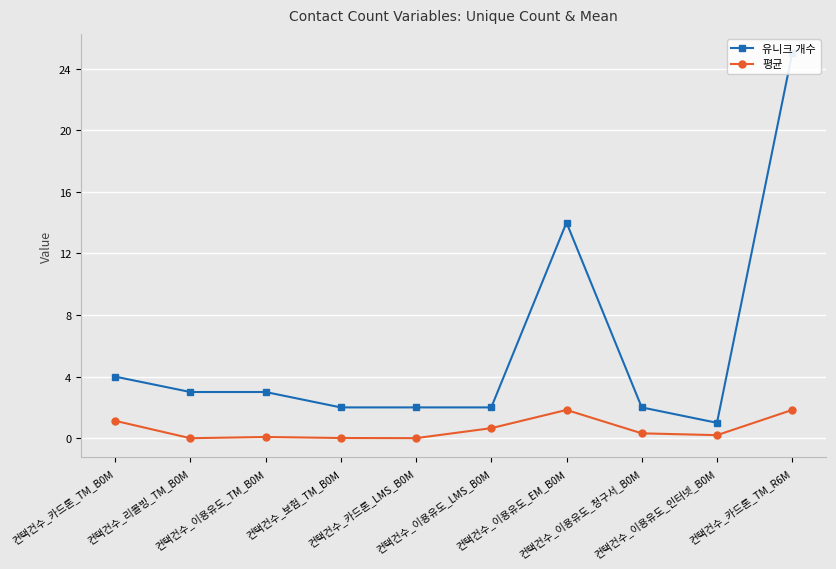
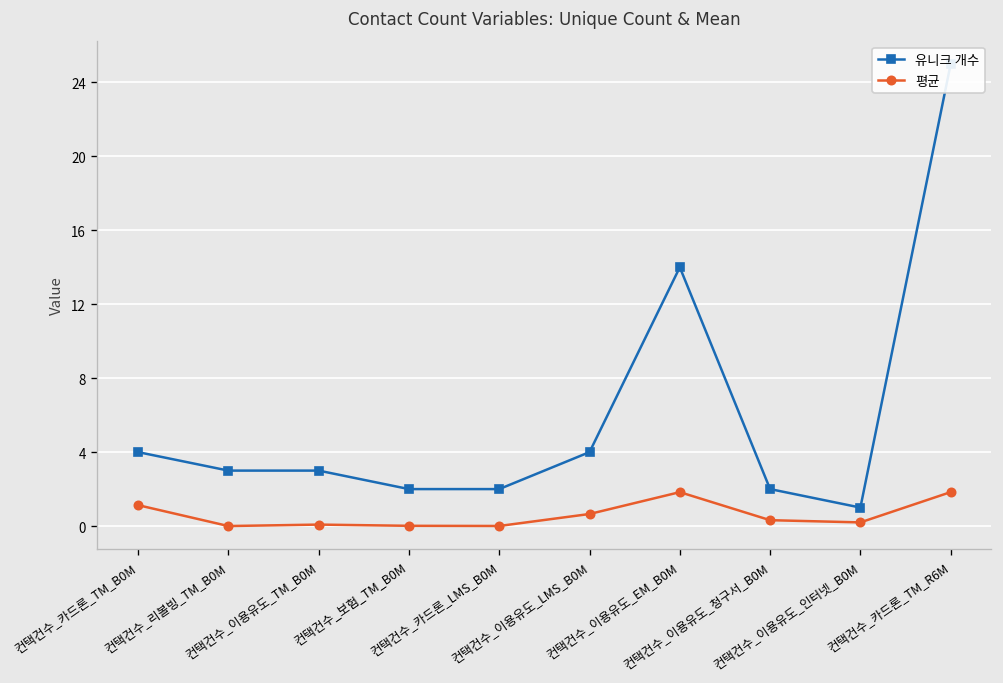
  {
    "유니크 개수": {
      "컨택건수_카드론_TM_B0M": 4,
      "컨택건수_리볼빙_TM_B0M": 3,
      "컨택건수_이용유도_TM_B0M": 3,
      "컨택건수_보험_TM_B0M": 2,
      "컨택건수_카드론_LMS_B0M": 2,
-     "컨택건수_이용유도_LMS_B0M": 2,
+     "컨택건수_이용유도_LMS_B0M": 4,
      "컨택건수_이용유도_EM_B0M": 14,
      "컨택건수_이용유도_청구서_B0M": 2,
      "컨택건수_이용유도_인터넷_B0M": 1
    },
    "평균": {
      "컨택건수_카드론_TM_B0M": 1,
      "컨택건수_리볼빙_TM_B0M": 0,
      "컨택건수_이용유도_TM_B0M": 0,
      "컨택건수_보험_TM_B0M": 0,
      "컨택건수_카드론_LMS_B0M": 0,
      "컨택건수_이용유도_LMS_B0M": 0.7,
      "컨택건수_이용유도_EM_B0M": 1.8,
      "컨택건수_이용유도_청구서_B0M": 0.3,
      "컨택건수_이용유도_인터넷_B0M": 0.2,
      "컨택건수_카드론_TM_R6M": 1.8
    }
  }
